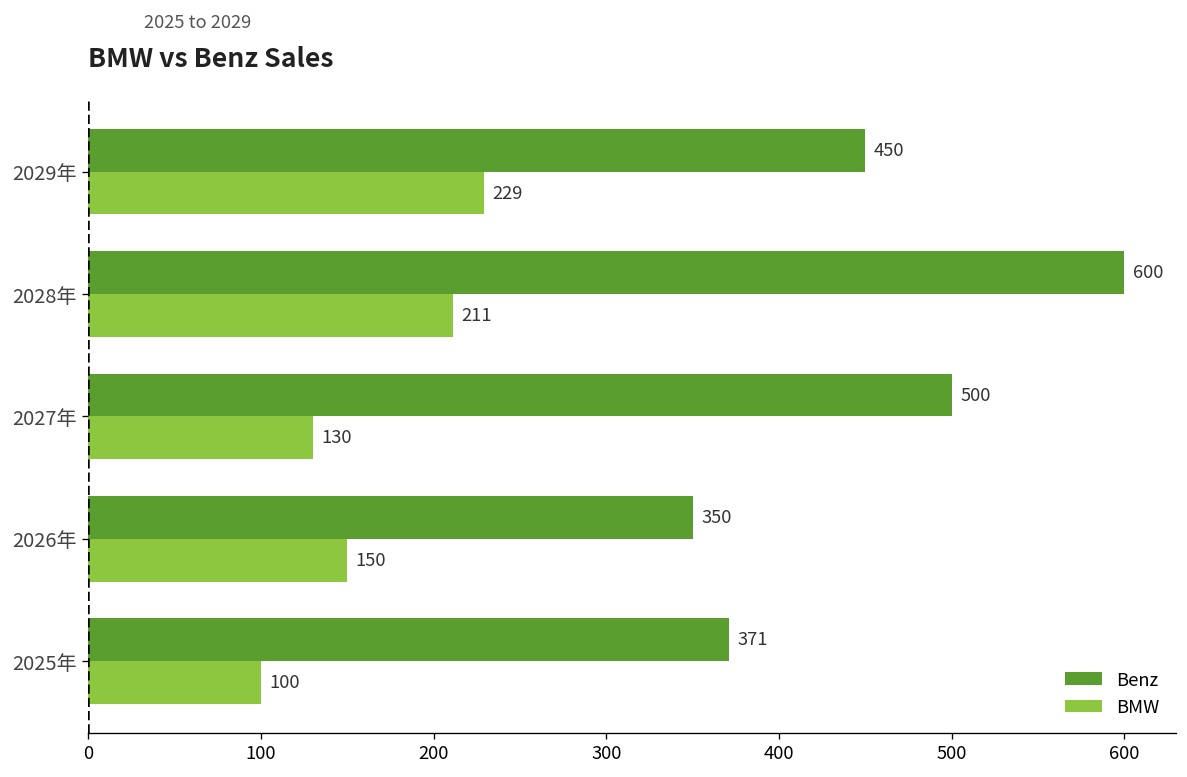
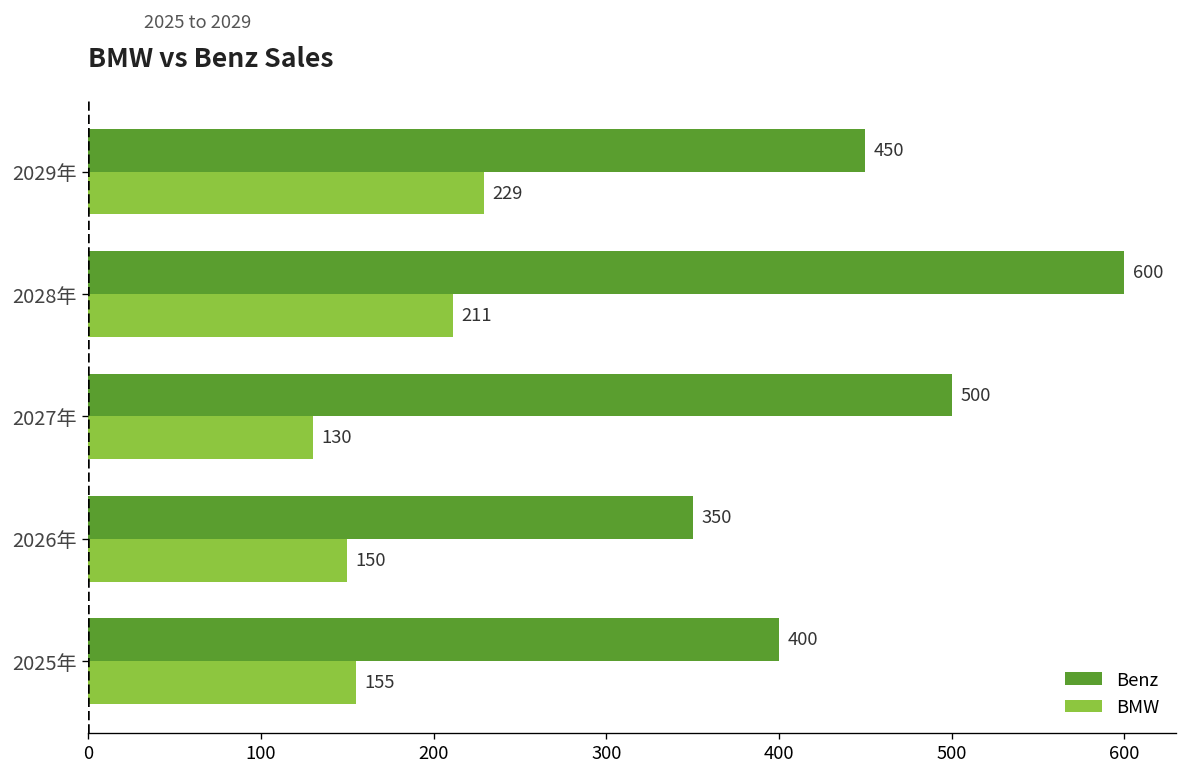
  {
    "Benz": {
      "2029年": 450,
      "2028年": 600,
      "2027年": 500,
      "2026年": 350,
-     "2025年": 371
+     "2025年": 400
    },
    "BMW": {
      "2029年": 229,
      "2028年": 211,
      "2027年": 130,
      "2026年": 150,
-     "2025年": 100
+     "2025年": 155
    }
  }
